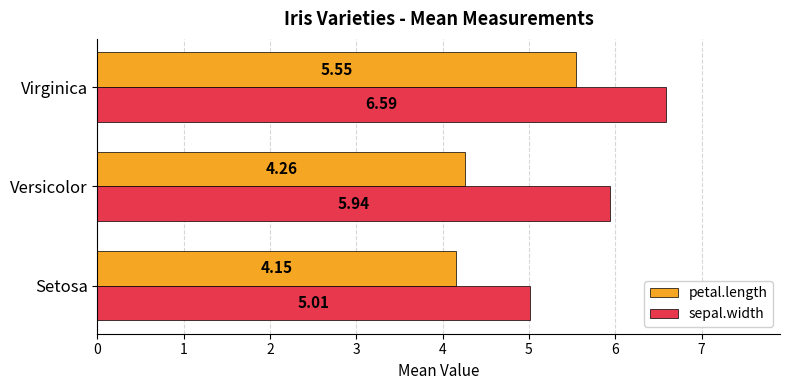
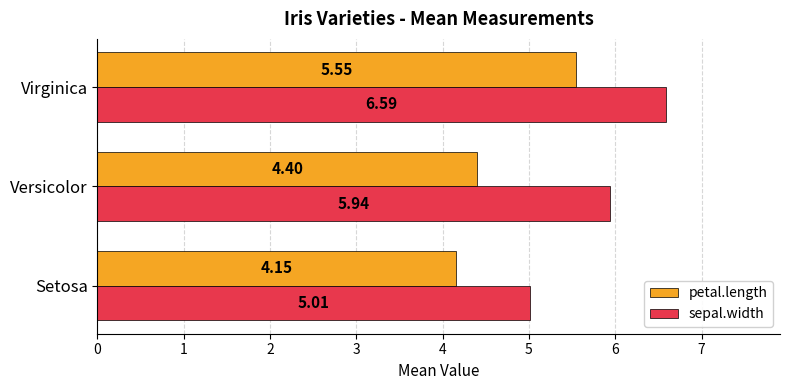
  {
    "petal.length": {
      "Virginica": 5.55,
-     "Versicolor": 4.26,
+     "Versicolor": 4.40,
      "Setosa": 4.15
    },
    "sepal.width": {
      "Virginica": 6.59,
      "Versicolor": 5.94,
      "Setosa": 5.01
    }
  }
